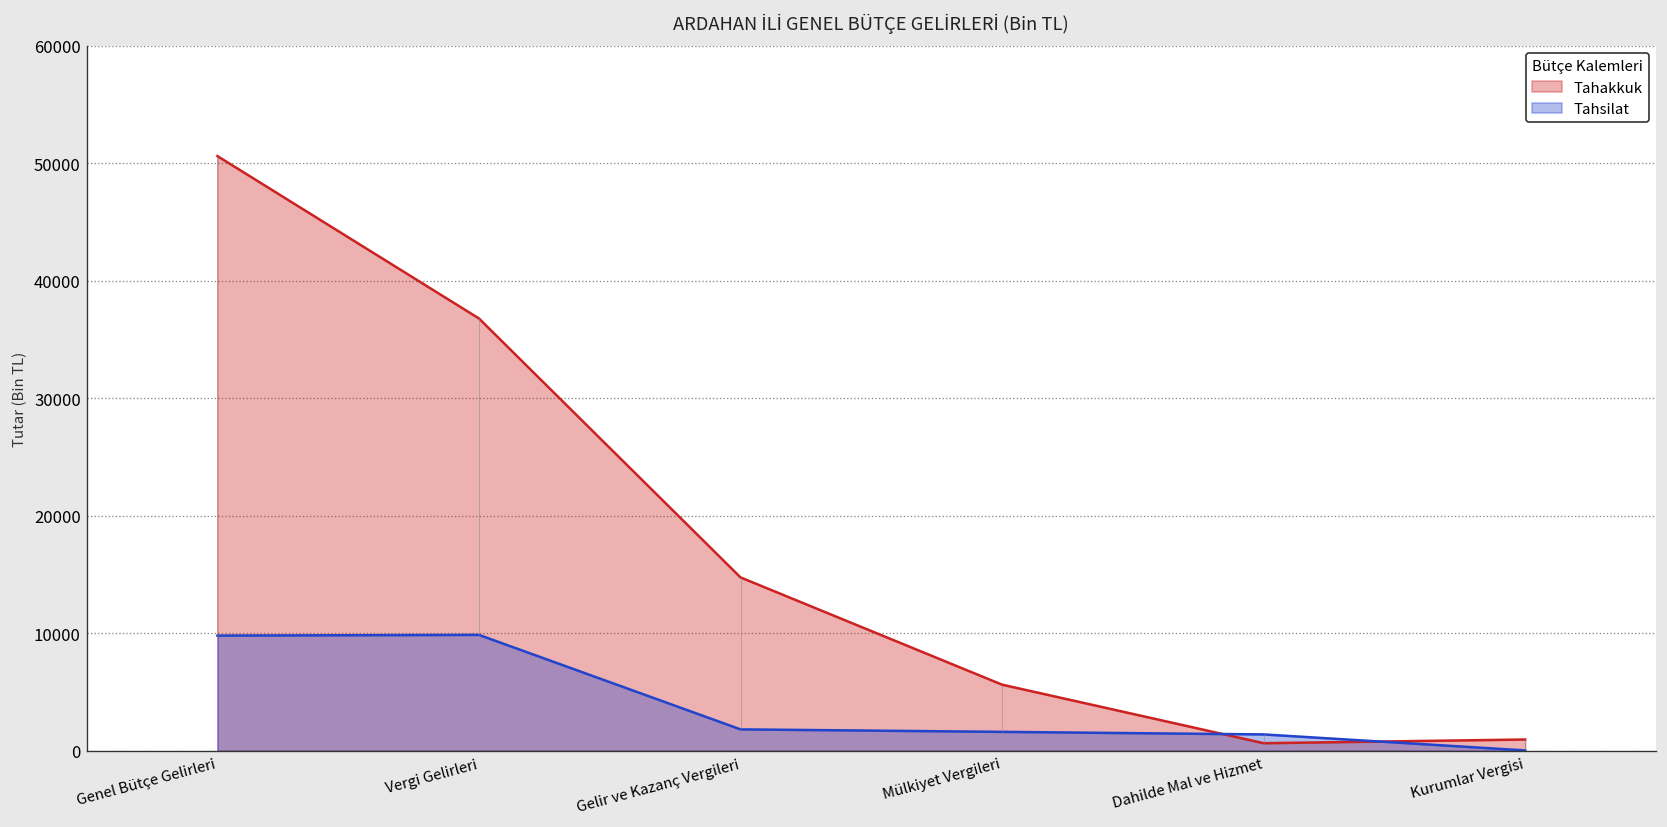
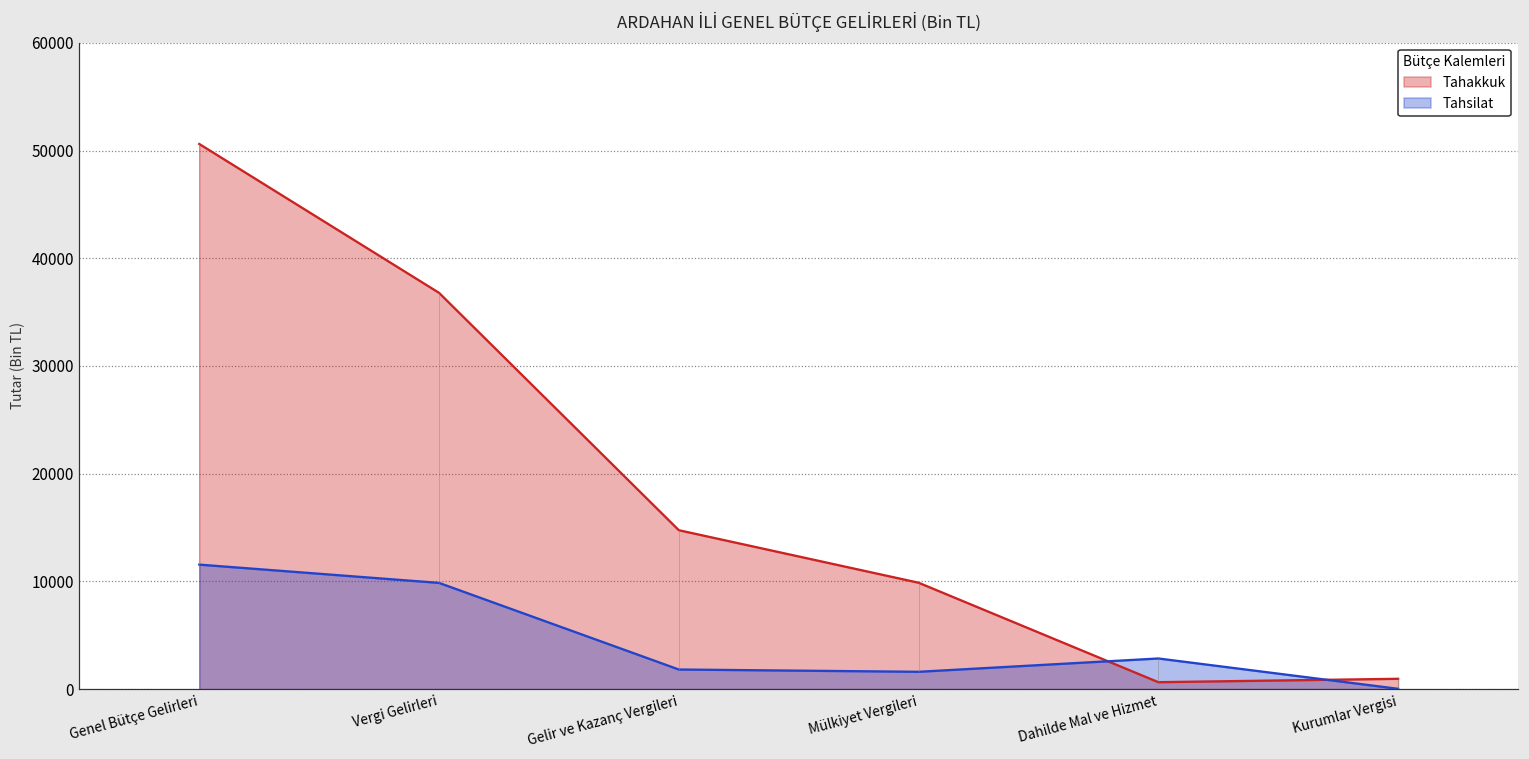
  {
    "Tahakkuk": {
      "Genel Bütçe Gelirleri": 51000,
      "Vergi Gelirleri": 37000,
      "Gelir ve Kazanç Vergileri": 15000,
-     "Mülkiyet Vergileri": 6000,
+     "Mülkiyet Vergileri": 10000,
      "Dahilde Mal ve Hizmet": 1000,
      "Kurumlar Vergisi": 1000
    },
    "Tahsilat": {
-     "Genel Bütçe Gelirleri": 10000,
+     "Genel Bütçe Gelirleri": 12000,
      "Vergi Gelirleri": 10000,
      "Gelir ve Kazanç Vergileri": 2000,
      "Mülkiyet Vergileri": 2000,
-     "Dahilde Mal ve Hizmet": 1000,
+     "Dahilde Mal ve Hizmet": 3000,
      "Kurumlar Vergisi": 0
    }
  }
